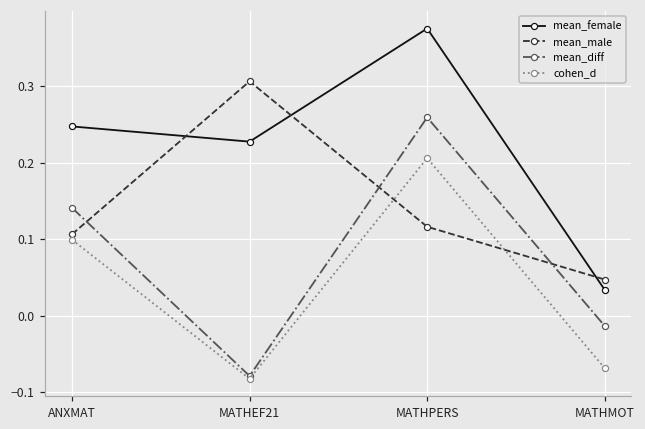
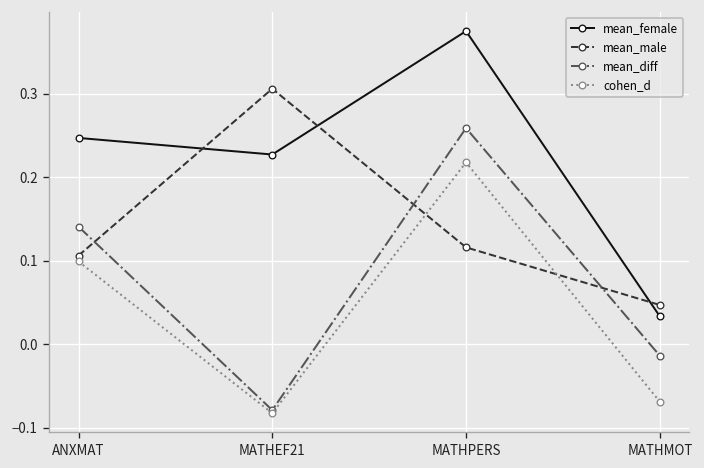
  {
    "cohen_d": {
      "ANXMAT": 0.10,
      "MATHEF21": -0.08,
-     "MATHPERS": 0.21,
+     "MATHPERS": 0.22,
      "MATHMOT": -0.07
    }
  }
